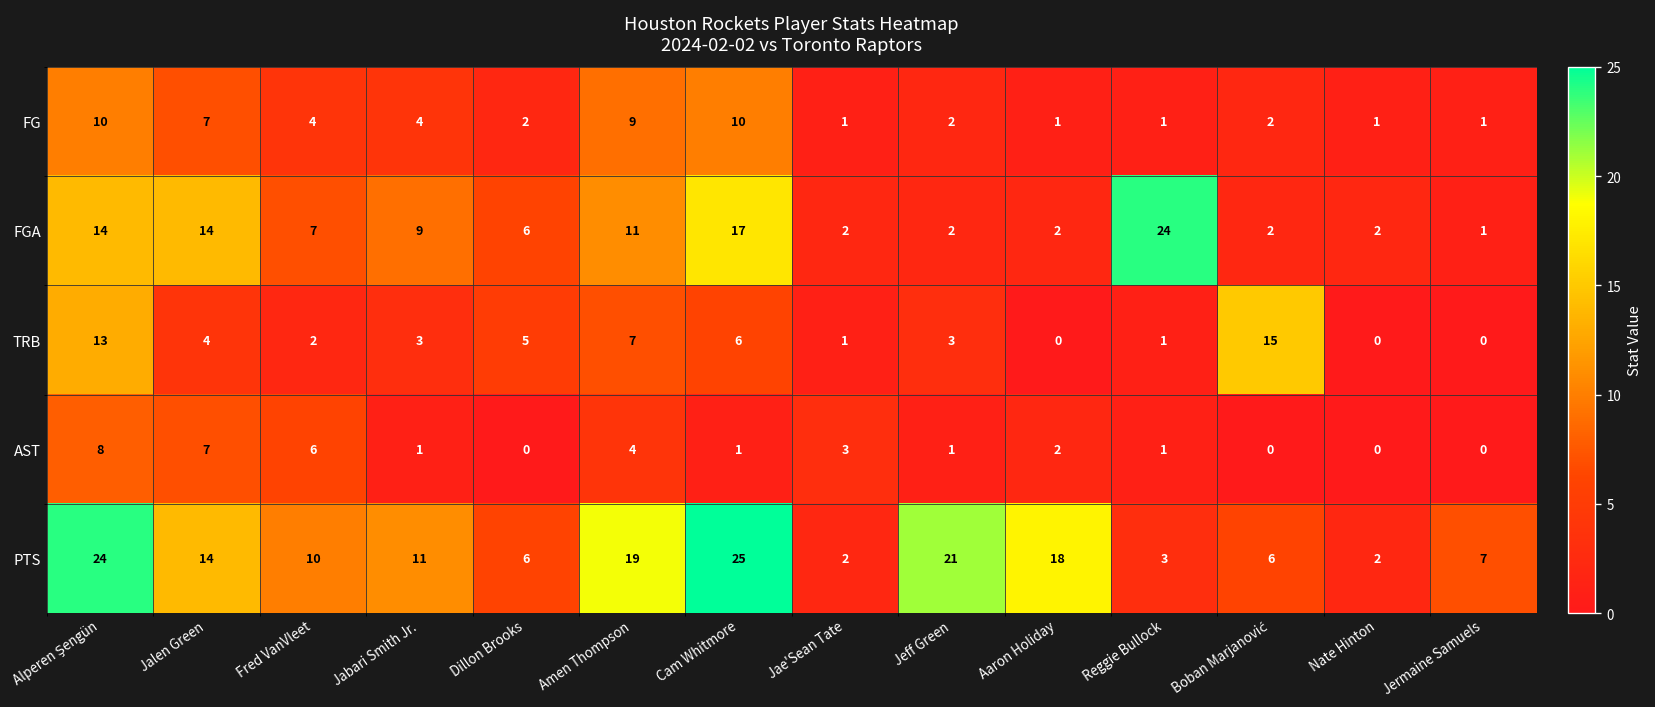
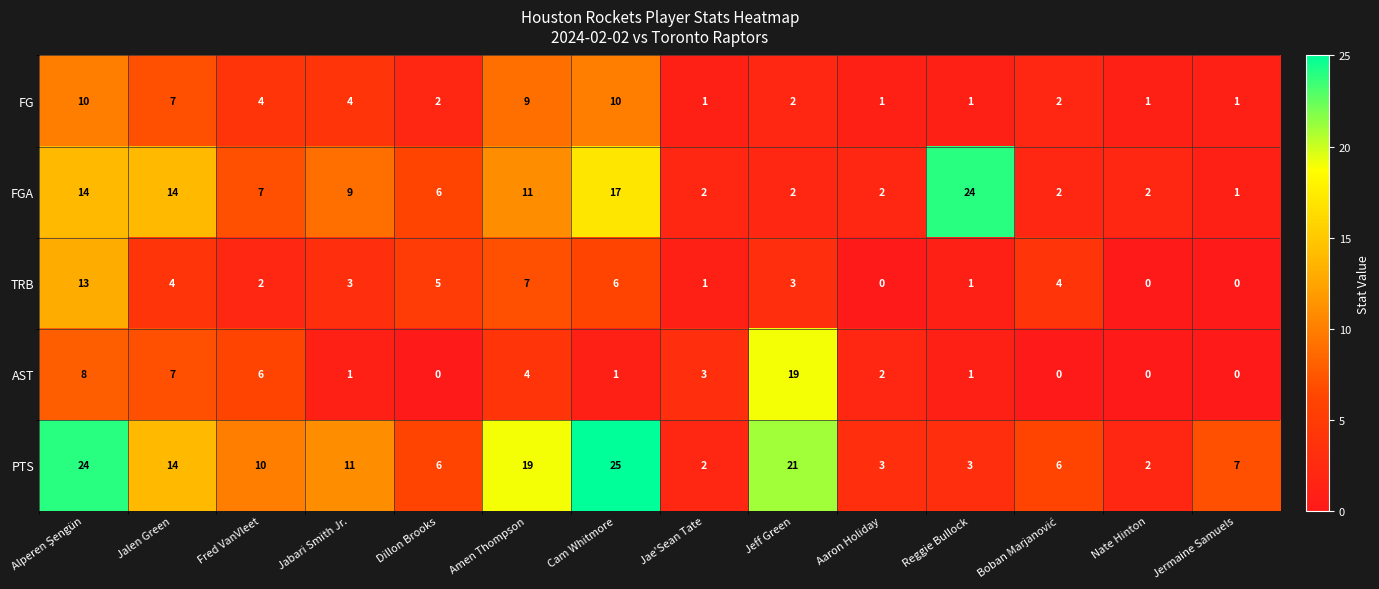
  {
    "FG": {
      "Alperen Şengün": 10,
      "Jalen Green": 7,
      "Fred VanVleet": 4,
      "Jabari Smith Jr.": 4,
      "Dillon Brooks": 2,
      "Amen Thompson": 9,
      "Cam Whitmore": 10,
      "Jae'Sean Tate": 1,
      "Jeff Green": 2,
      "Aaron Holiday": 1,
      "Reggie Bullock": 1,
      "Boban Marjanović": 2,
      "Nate Hinton": 1,
      "Jermaine Samuels": 1
    },
    "FGA": {
      "Alperen Şengün": 14,
      "Jalen Green": 14,
      "Fred VanVleet": 7,
      "Jabari Smith Jr.": 9,
      "Dillon Brooks": 6,
      "Amen Thompson": 11,
      "Cam Whitmore": 17,
      "Jae'Sean Tate": 2,
      "Jeff Green": 2,
      "Aaron Holiday": 2,
      "Reggie Bullock": 24,
      "Boban Marjanović": 2,
      "Nate Hinton": 2,
      "Jermaine Samuels": 1
    },
    "TRB": {
      "Alperen Şengün": 13,
      "Jalen Green": 4,
      "Fred VanVleet": 2,
      "Jabari Smith Jr.": 3,
      "Dillon Brooks": 5,
      "Amen Thompson": 7,
      "Cam Whitmore": 6,
      "Jae'Sean Tate": 1,
      "Jeff Green": 3,
      "Aaron Holiday": 0,
      "Reggie Bullock": 1,
-     "Boban Marjanović": 15,
+     "Boban Marjanović": 4,
      "Nate Hinton": 0,
      "Jermaine Samuels": 0
    },
    "AST": {
      "Alperen Şengün": 8,
      "Jalen Green": 7,
      "Fred VanVleet": 6,
      "Jabari Smith Jr.": 1,
      "Dillon Brooks": 0,
      "Amen Thompson": 4,
      "Cam Whitmore": 1,
      "Jae'Sean Tate": 3,
-     "Jeff Green": 1,
+     "Jeff Green": 19,
      "Aaron Holiday": 2,
      "Reggie Bullock": 1,
      "Boban Marjanović": 0,
      "Nate Hinton": 0,
      "Jermaine Samuels": 0
    },
    "PTS": {
      "Alperen Şengün": 24,
      "Jalen Green": 14,
      "Fred VanVleet": 10,
      "Jabari Smith Jr.": 11,
      "Dillon Brooks": 6,
      "Amen Thompson": 19,
      "Cam Whitmore": 25,
      "Jae'Sean Tate": 2,
      "Jeff Green": 21,
-     "Aaron Holiday": 18,
+     "Aaron Holiday": 3,
      "Reggie Bullock": 3,
      "Boban Marjanović": 6,
      "Nate Hinton": 2,
      "Jermaine Samuels": 7
    }
  }
